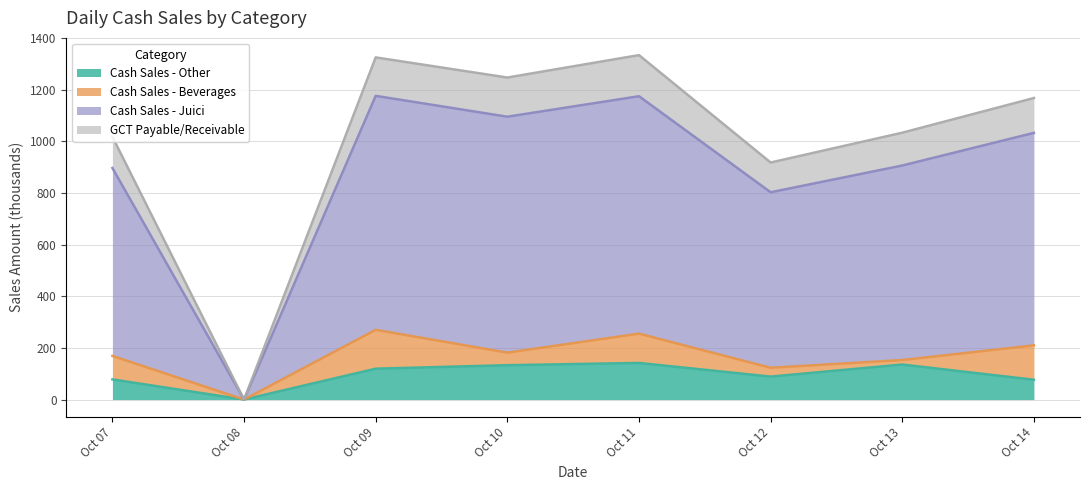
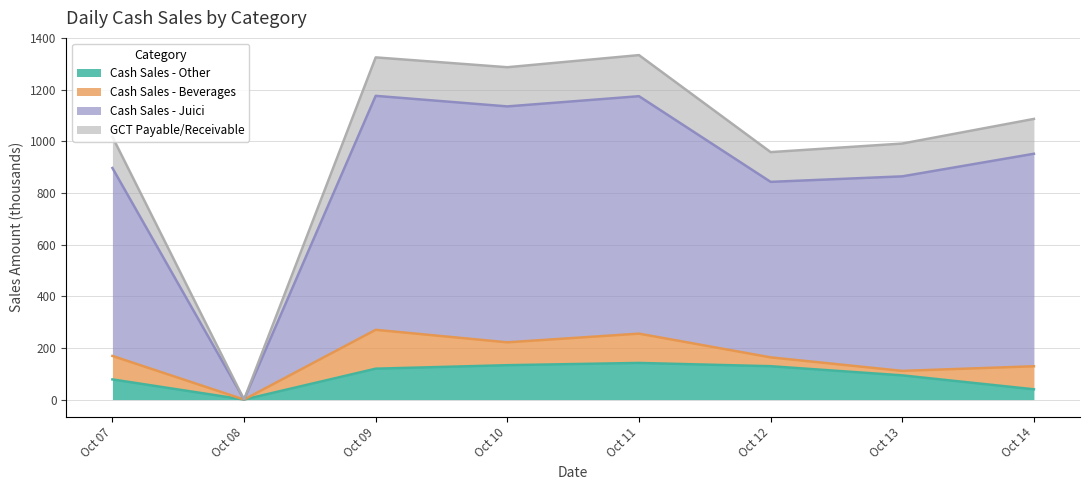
  {
    "Cash Sales - Other": {
      "Oct 07": 80,
      "Oct 09": 120,
      "Oct 10": 130,
      "Oct 11": 140,
-     "Oct 12": 90,
-     "Oct 13": 140,
-     "Oct 14": 80
+     "Oct 12": 130,
+     "Oct 13": 90,
+     "Oct 14": 40
    },
    "Cash Sales - Beverages": {
      "Oct 07": 90,
      "Oct 09": 150,
-     "Oct 10": 50,
+     "Oct 10": 90,
      "Oct 11": 110,
      "Oct 12": 30,
      "Oct 13": 20,
-     "Oct 14": 130
+     "Oct 14": 90
    }
  }
